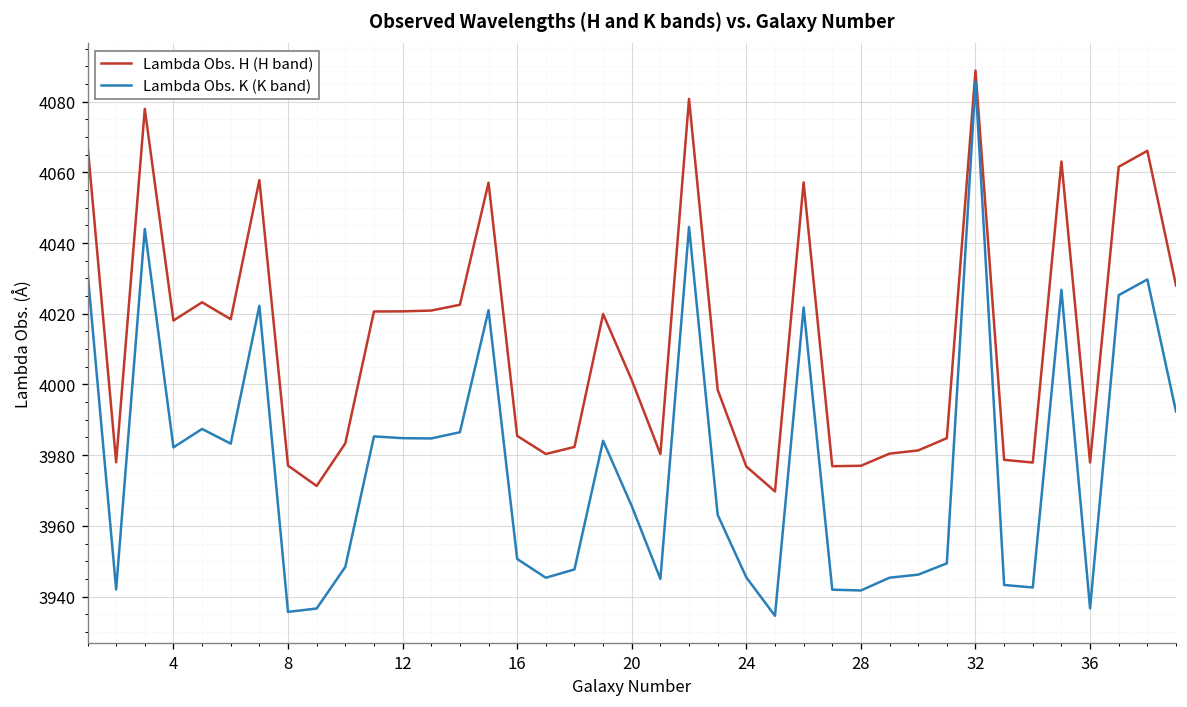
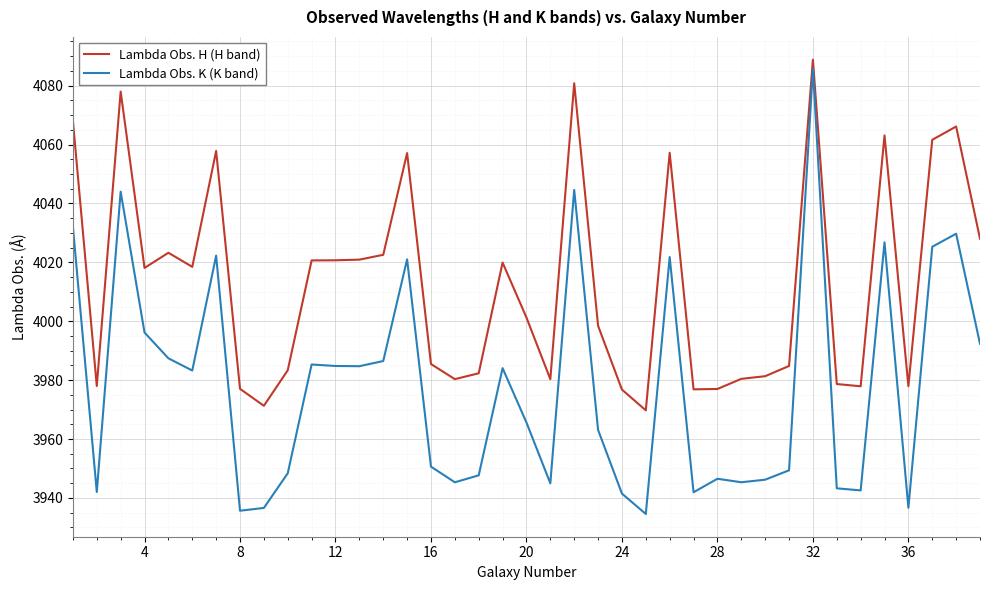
  {
    "Lambda Obs. H (H band)": {
      "4": 4018,
      "8": 3977,
      "12": 4021,
      "16": 3985,
      "20": 4001,
      "24": 3977,
      "28": 3977,
      "32": 4089,
      "36": 3978
    },
    "Lambda Obs. K (K band)": {
-     "4": 3982,
+     "4": 3996,
      "8": 3936,
      "12": 3985,
      "16": 3951,
      "20": 3966,
-     "24": 3945,
-     "28": 3942,
+     "24": 3941,
+     "28": 3947,
      "32": 4086,
      "36": 3937
    }
  }
